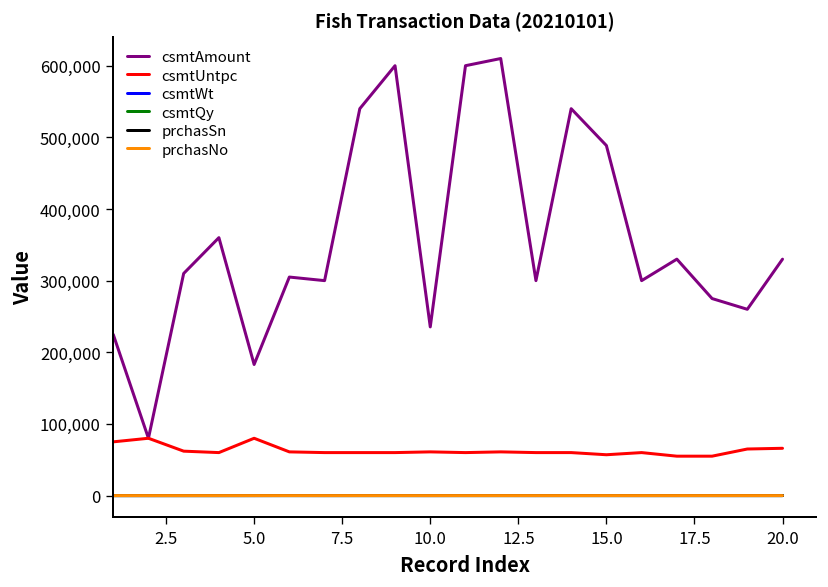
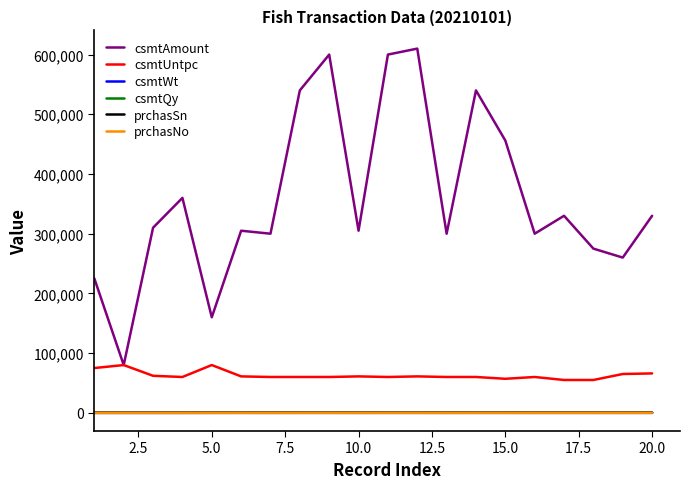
  {
    "csmtAmount": {
-     "5.0": "180,000",
-     "10.0": "240,000",
-     "15.0": "490,000",
+     "5.0": "160,000",
+     "10.0": "310,000",
+     "15.0": "460,000",
      "20.0": "330,000"
    },
    "csmtUntpc": {
      "5.0": "80,000",
      "10.0": "60,000",
      "15.0": "60,000",
      "20.0": "70,000"
    },
    "prchasNo": {
      "5.0": "0",
      "10.0": "0",
      "15.0": "0",
      "20.0": "0"
    }
  }
